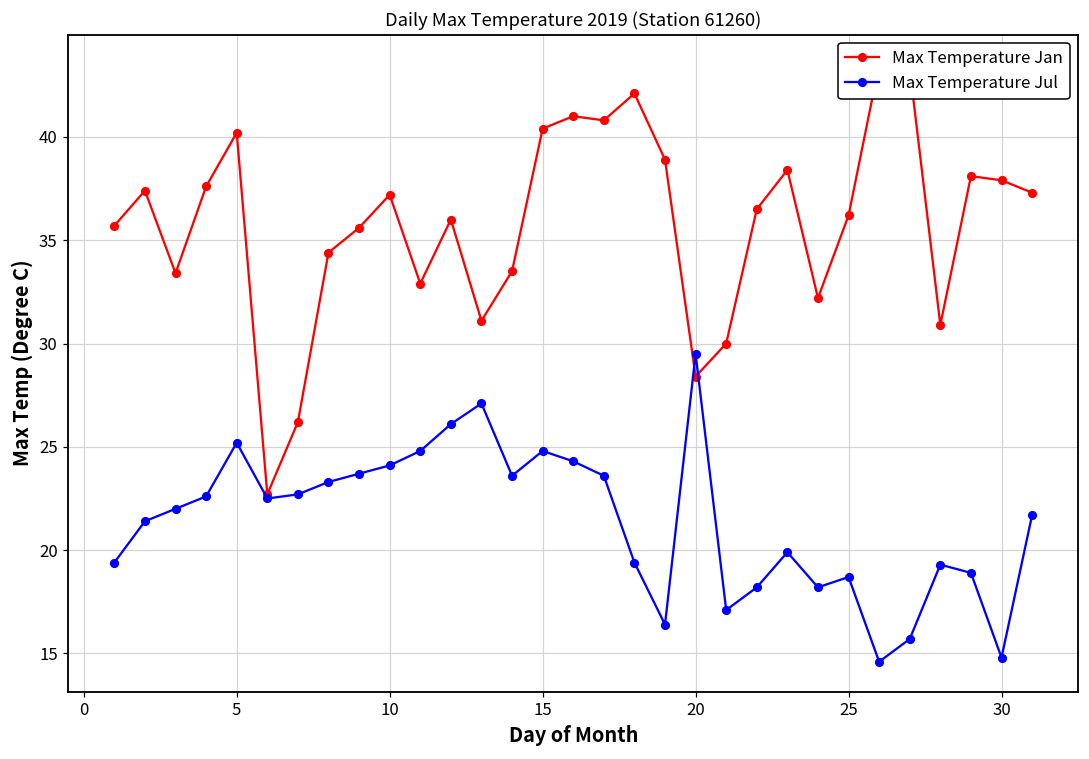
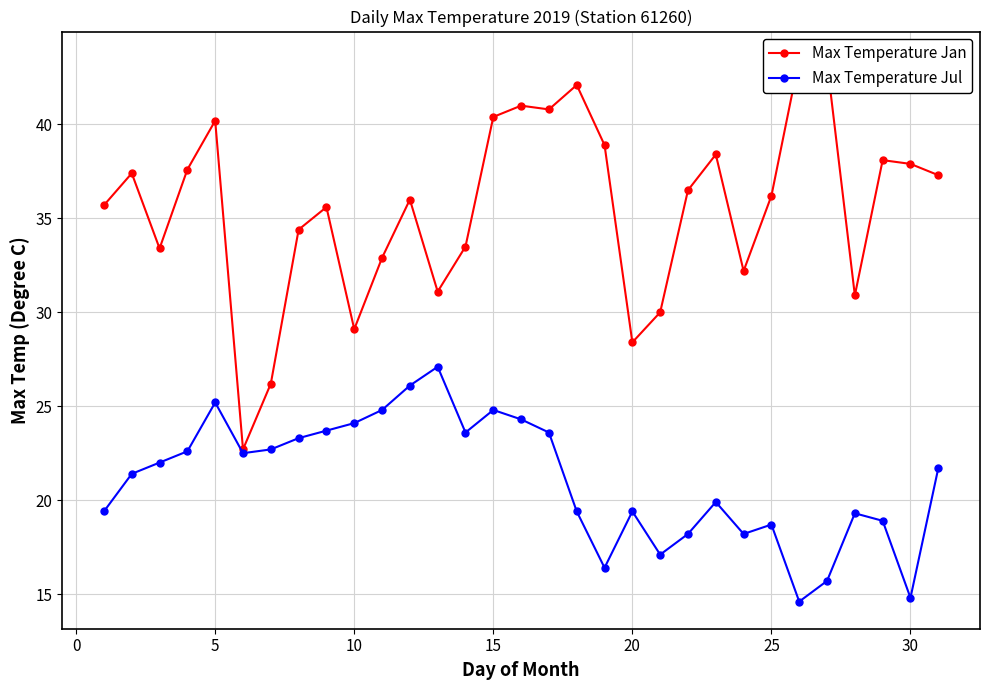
  {
    "Max Temperature Jan": {
      "5": 40.2,
-     "10": 37.2,
+     "10": 29.1,
      "15": 40.4,
      "20": 28.4,
      "25": 36.2,
      "30": 37.9
    },
    "Max Temperature Jul": {
      "5": 25.2,
      "10": 24.1,
      "15": 24.8,
-     "20": 29.5,
+     "20": 19.4,
      "25": 18.7,
      "30": 14.8
    }
  }
